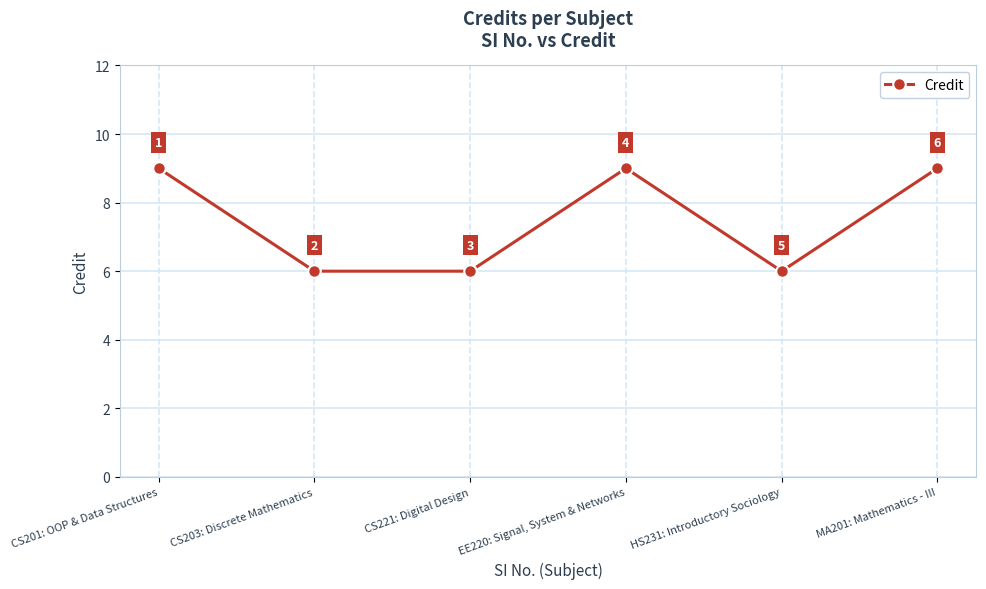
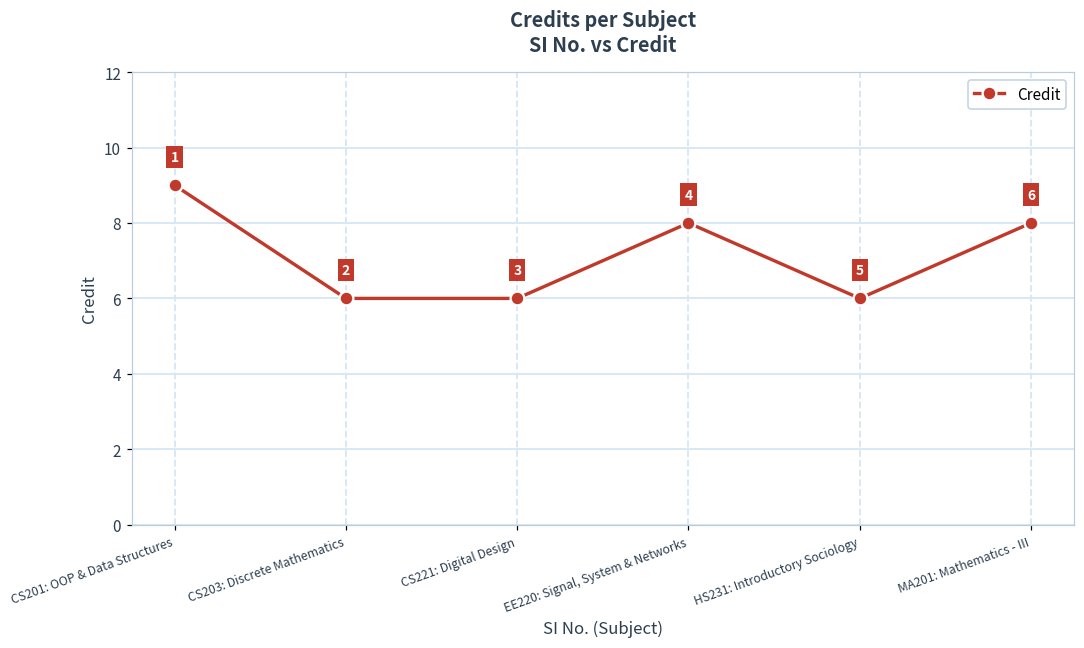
  {
-   "EE220: Signal, System & Networks": 9,
-   "MA201: Mathematics - III": 9
+   "EE220: Signal, System & Networks": 8,
+   "MA201: Mathematics - III": 8
  }
